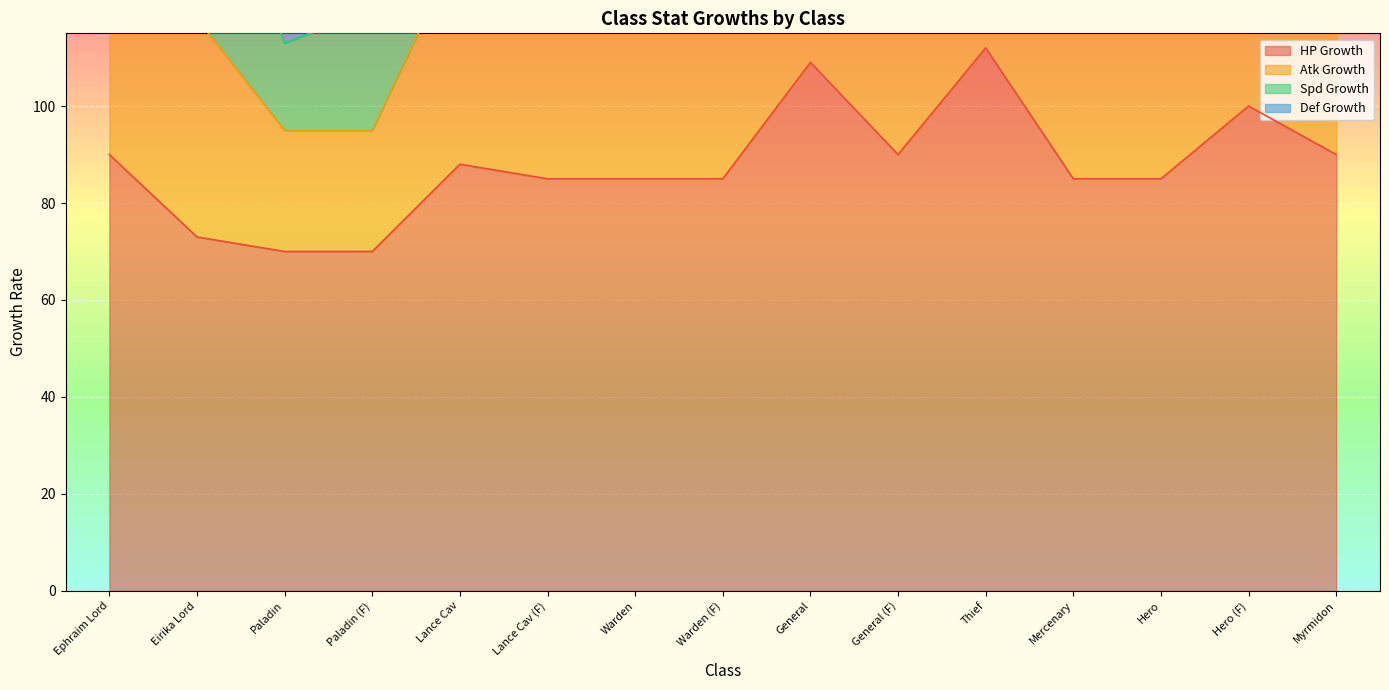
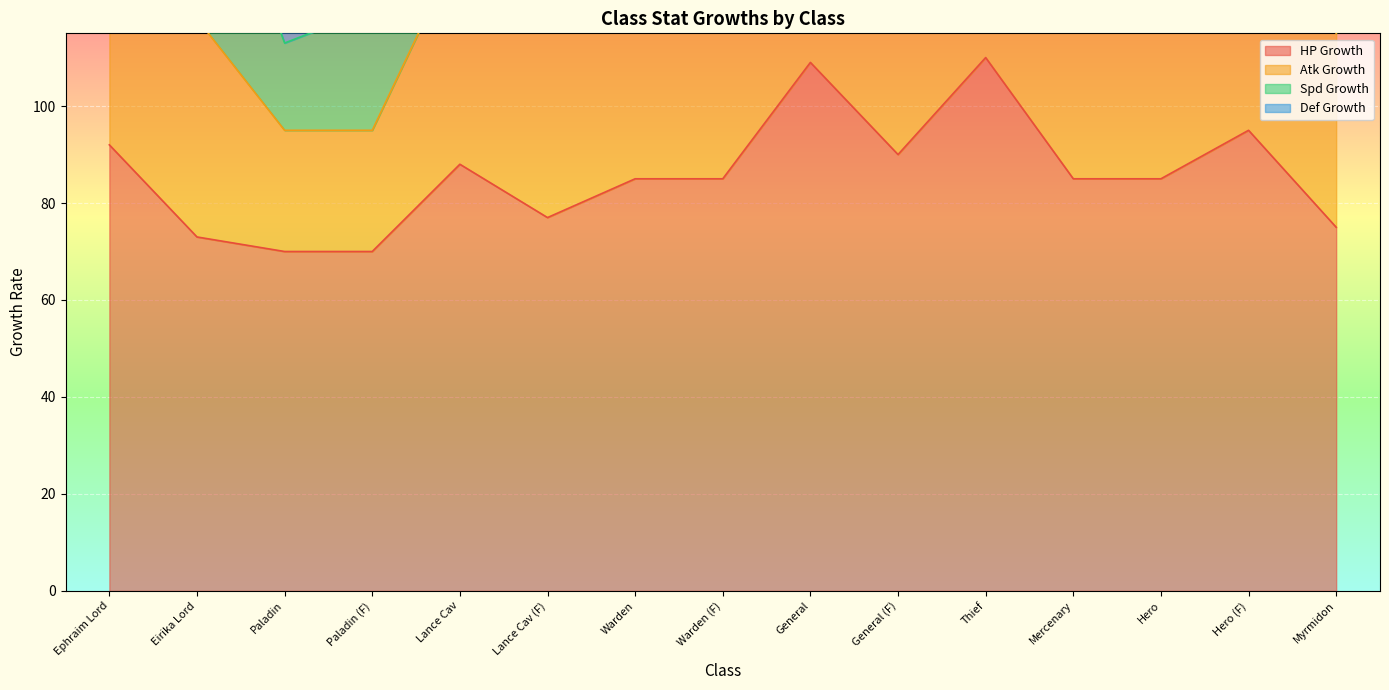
  {
    "HP Growth": {
-     "Ephraim Lord": 90,
+     "Ephraim Lord": 92,
      "Eirika Lord": 73,
      "Paladin": 70,
      "Paladin (F)": 70,
      "Lance Cav": 88,
-     "Lance Cav (F)": 85,
+     "Lance Cav (F)": 77,
      "Warden": 85,
      "Warden (F)": 85,
      "General": 109,
      "General (F)": 90,
-     "Thief": 112,
+     "Thief": 110,
      "Mercenary": 85,
      "Hero": 85,
-     "Hero (F)": 100,
-     "Myrmidon": 90
+     "Hero (F)": 95,
+     "Myrmidon": 75
    },
    "Atk Growth": {
      "Paladin": 25,
      "Paladin (F)": 25
    },
    "Spd Growth": {
      "Paladin": 18
    }
  }
